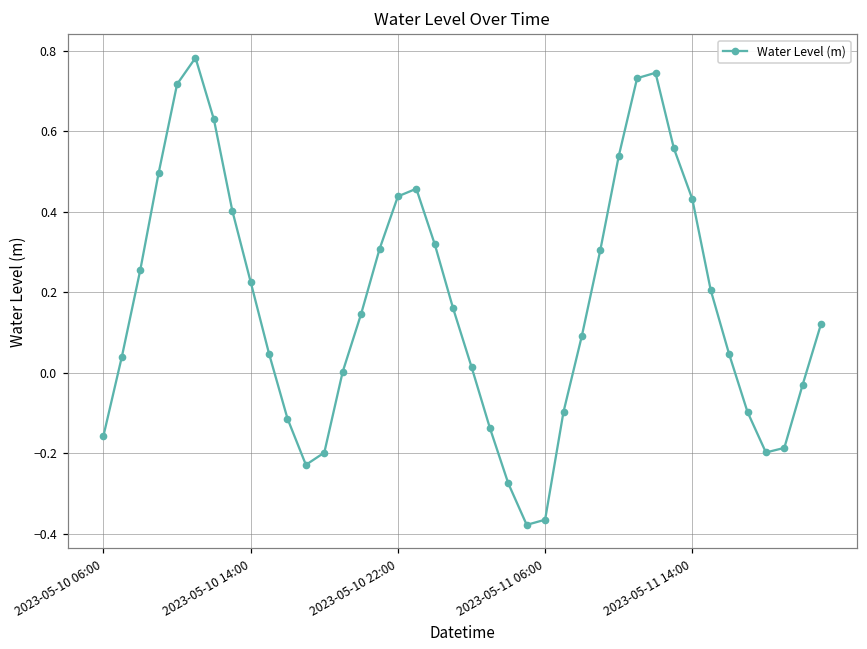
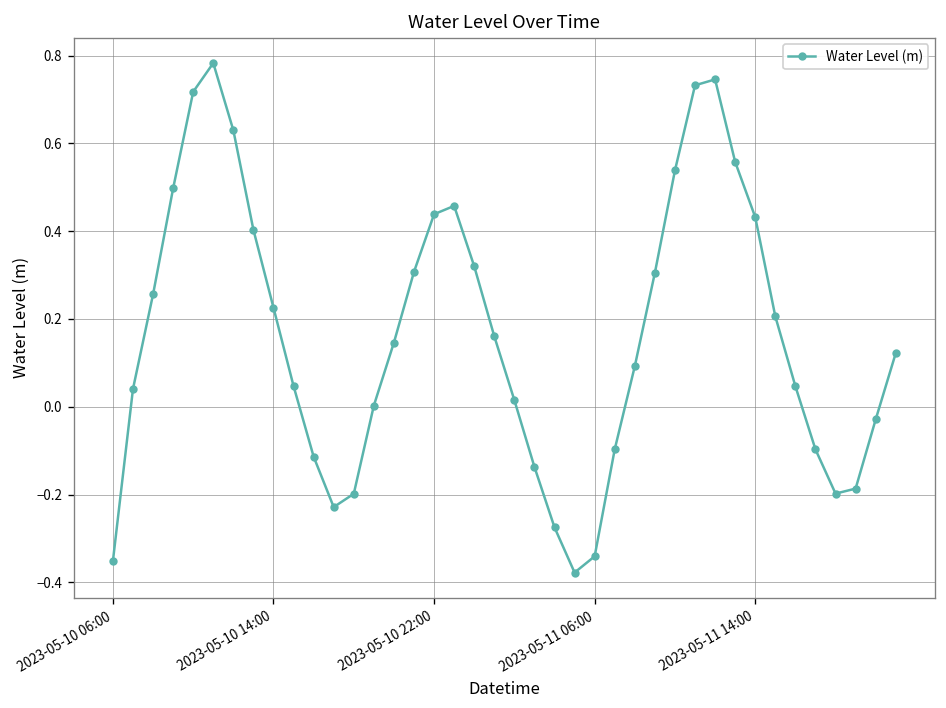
  {
-   "2023-05-10 06:00": -0.16,
+   "2023-05-10 06:00": -0.35,
    "2023-05-10 14:00": 0.23,
    "2023-05-10 22:00": 0.44,
-   "2023-05-11 06:00": -0.37,
+   "2023-05-11 06:00": -0.34,
    "2023-05-11 14:00": 0.43
  }
